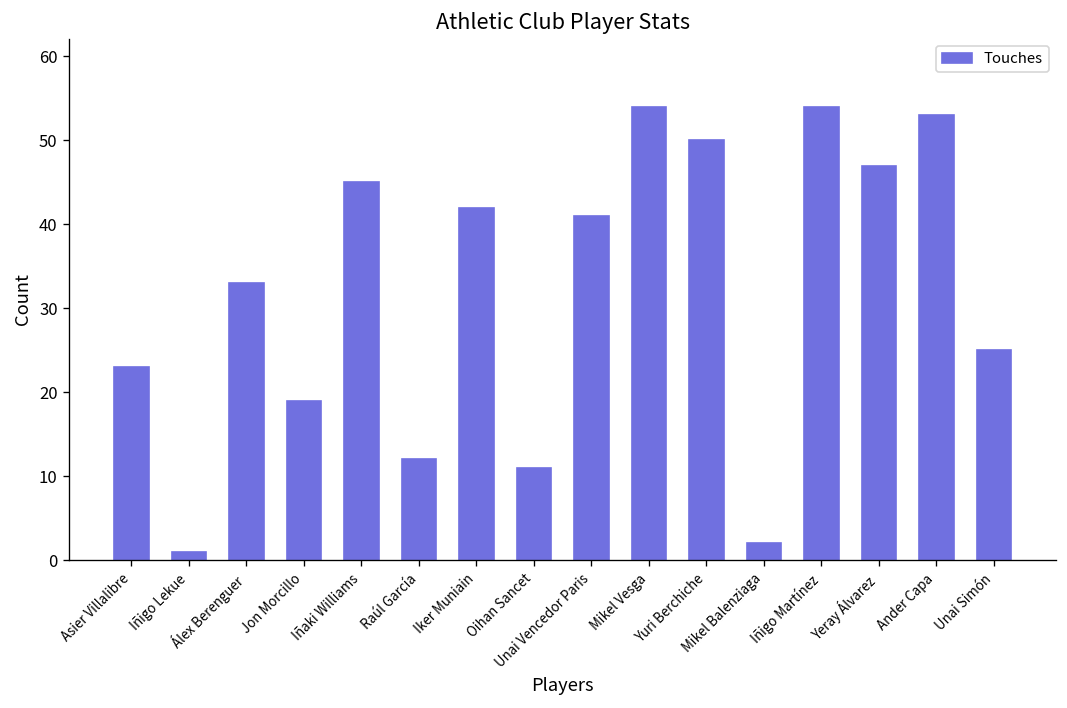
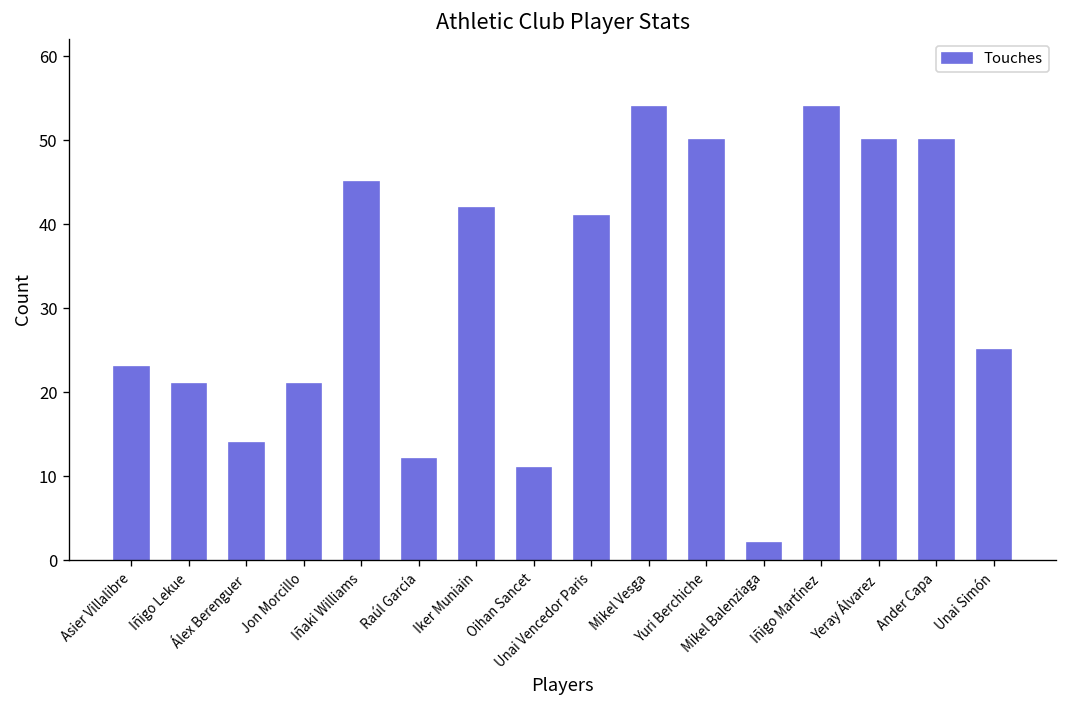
  {
    "Asier Villalibre": 23,
-   "Iñigo Lekue": 1,
-   "Álex Berenguer": 33,
-   "Jon Morcillo": 19,
+   "Iñigo Lekue": 21,
+   "Álex Berenguer": 14,
+   "Jon Morcillo": 21,
    "Iñaki Williams": 45,
    "Raúl García": 12,
    "Iker Muniain": 42,
    "Oihan Sancet": 11,
    "Unai Vencedor Paris": 41,
    "Mikel Vesga": 54,
    "Yuri Berchiche": 50,
    "Mikel Balenziaga": 2,
    "Iñigo Martínez": 54,
-   "Yeray Álvarez": 47,
-   "Ander Capa": 53,
+   "Yeray Álvarez": 50,
+   "Ander Capa": 50,
    "Unai Simón": 25
  }
